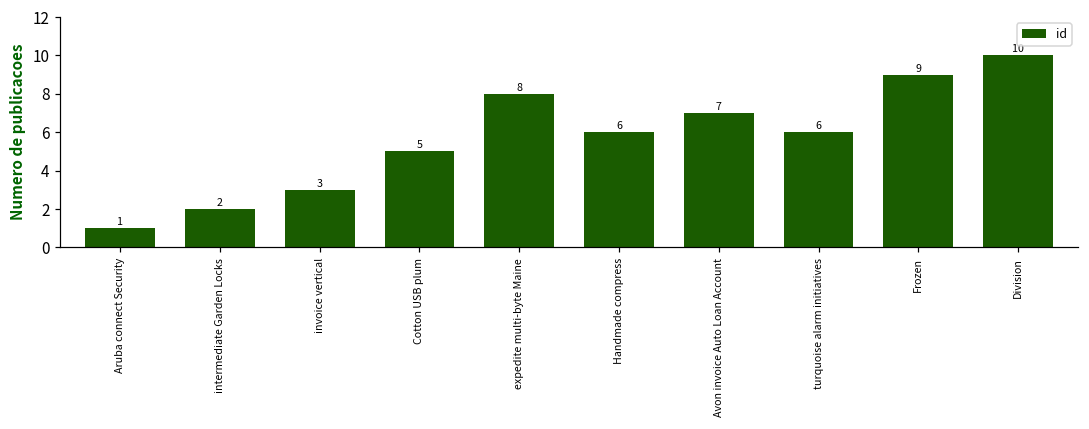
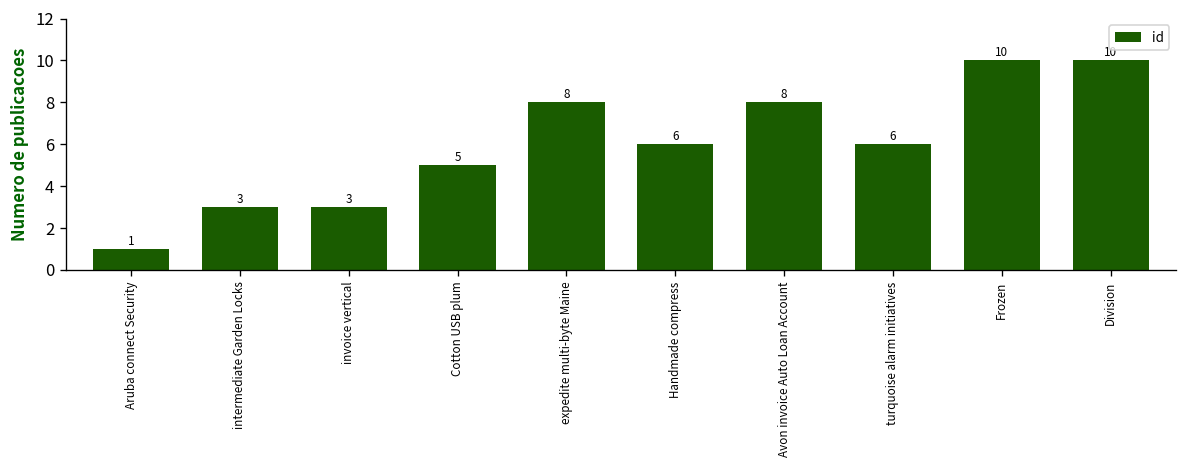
  {
    "Aruba connect Security": 1,
-   "intermediate Garden Locks": 2,
+   "intermediate Garden Locks": 3,
    "invoice vertical": 3,
    "Cotton USB plum": 5,
    "expedite multi-byte Maine": 8,
    "Handmade compress": 6,
-   "Avon invoice Auto Loan Account": 7,
+   "Avon invoice Auto Loan Account": 8,
    "turquoise alarm initiatives": 6,
-   "Frozen": 9
+   "Frozen": 10
  }
